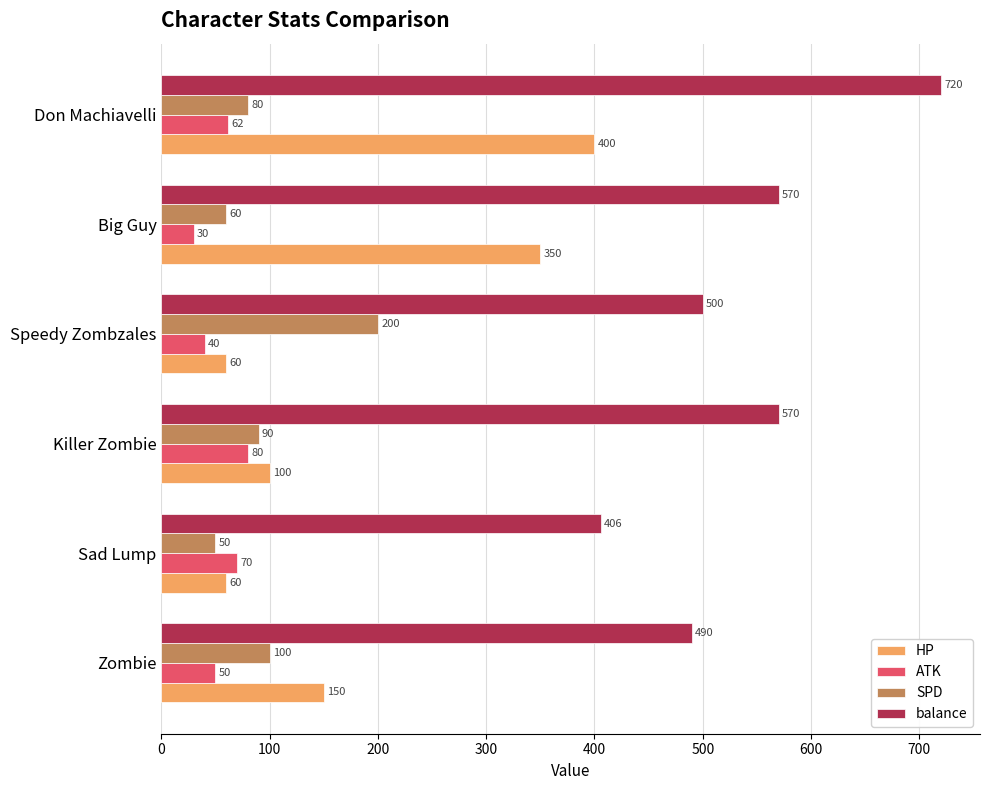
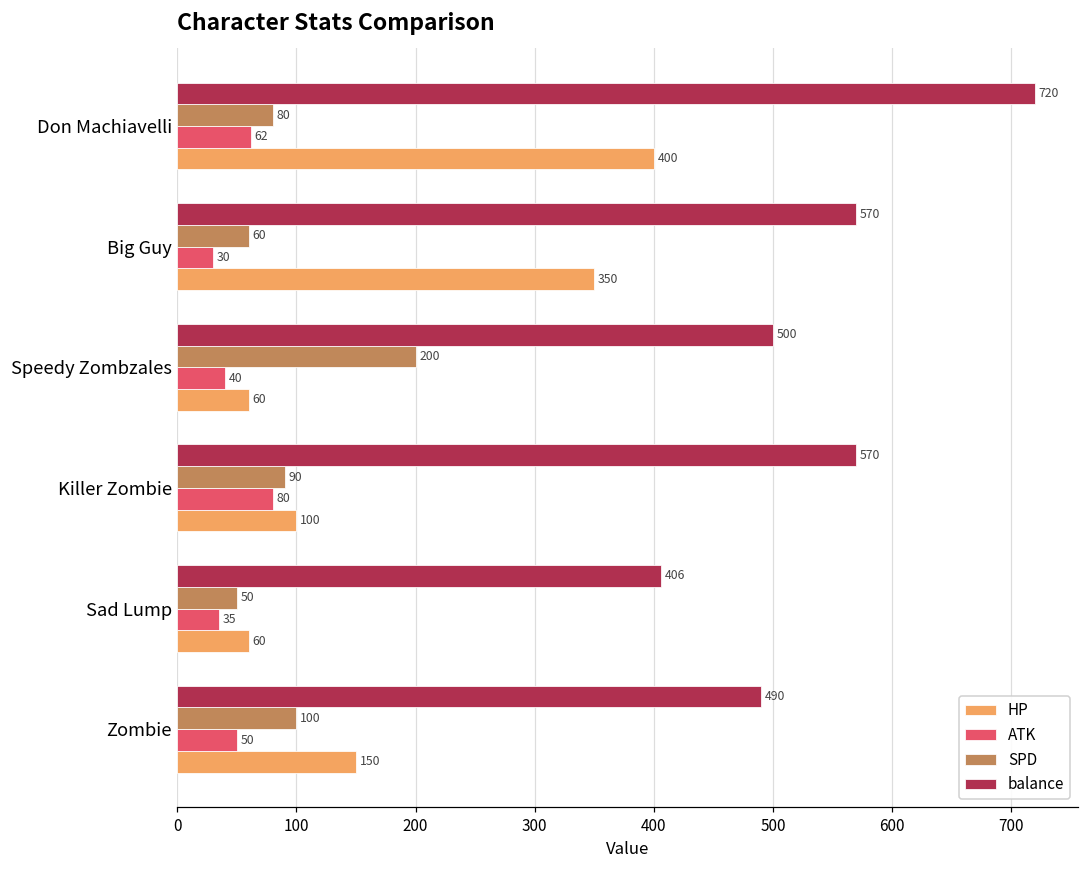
  {
    "ATK": {
      "Don Machiavelli": 62,
      "Big Guy": 30,
      "Speedy Zombzales": 40,
      "Killer Zombie": 80,
-     "Sad Lump": 70,
+     "Sad Lump": 35,
      "Zombie": 50
    },
    "balance": {
      "Don Machiavelli": 720,
      "Big Guy": 570,
      "Speedy Zombzales": 500,
      "Killer Zombie": 570,
      "Sad Lump": 406,
      "Zombie": 490
    }
  }
